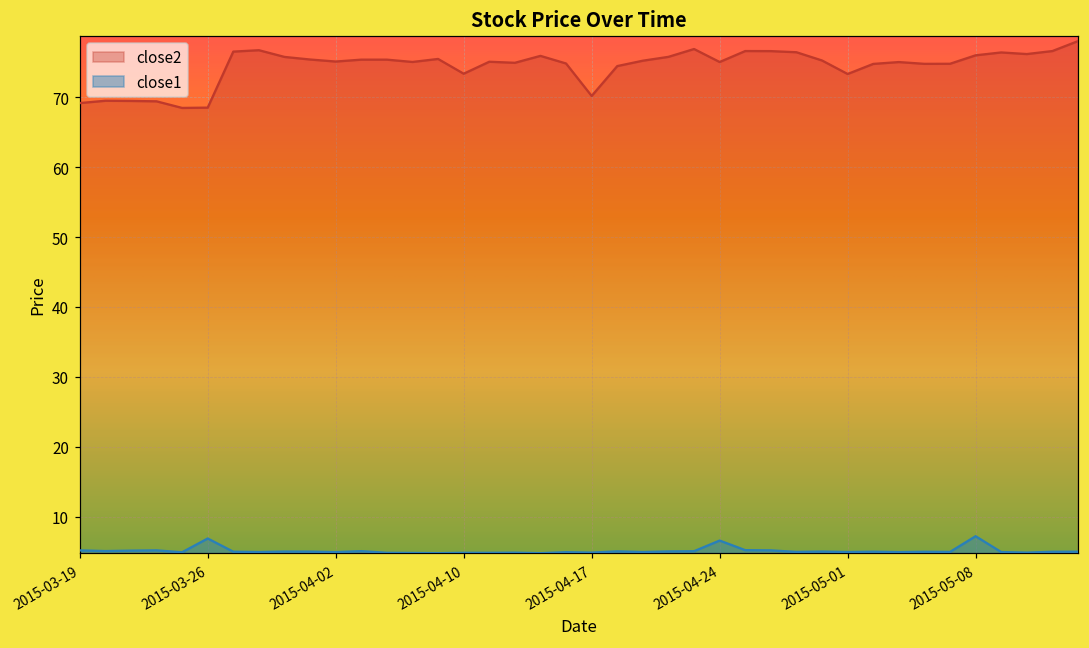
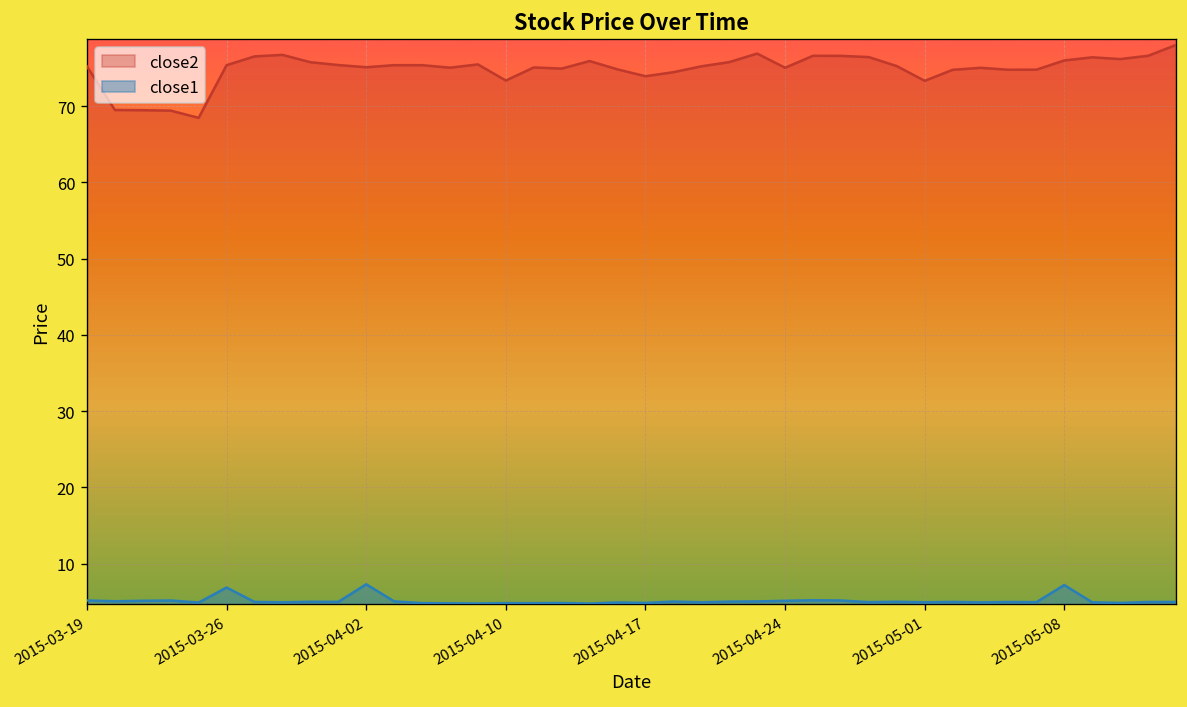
  {
    "close2": {
-     "2015-03-19": 69,
-     "2015-03-26": 69,
+     "2015-03-19": 75,
+     "2015-03-26": 75,
      "2015-04-02": 75,
      "2015-04-10": 73,
-     "2015-04-17": 70,
+     "2015-04-17": 74,
      "2015-04-24": 75,
      "2015-05-01": 73,
      "2015-05-08": 76
    },
    "close1": {
      "2015-03-19": 5,
      "2015-03-26": 7,
-     "2015-04-02": 5,
+     "2015-04-02": 7,
      "2015-04-10": 5,
      "2015-04-17": 5,
-     "2015-04-24": 7,
+     "2015-04-24": 5,
      "2015-05-01": 5,
      "2015-05-08": 7
    }
  }
